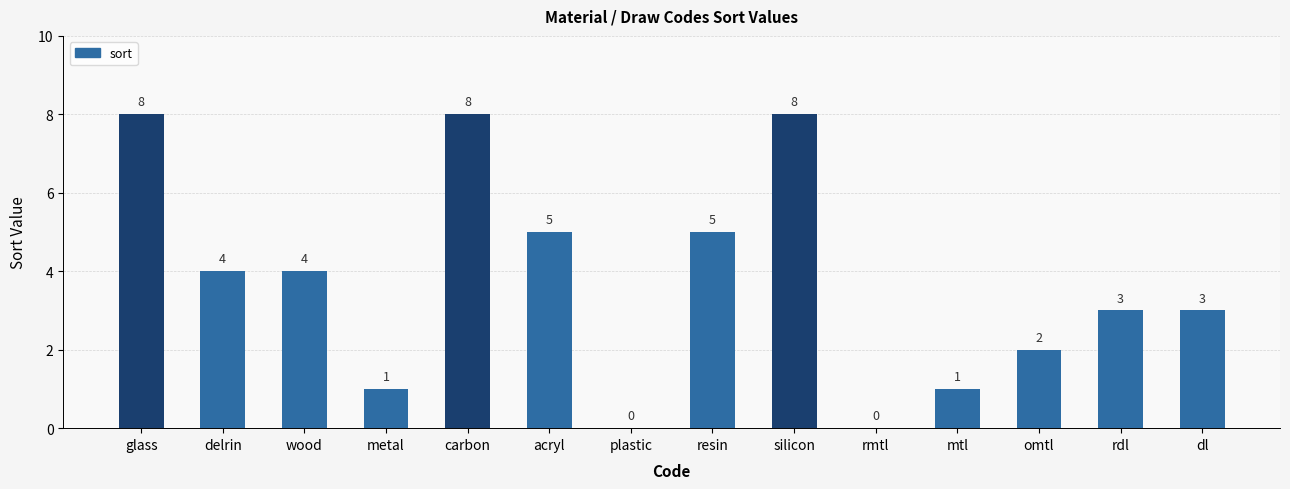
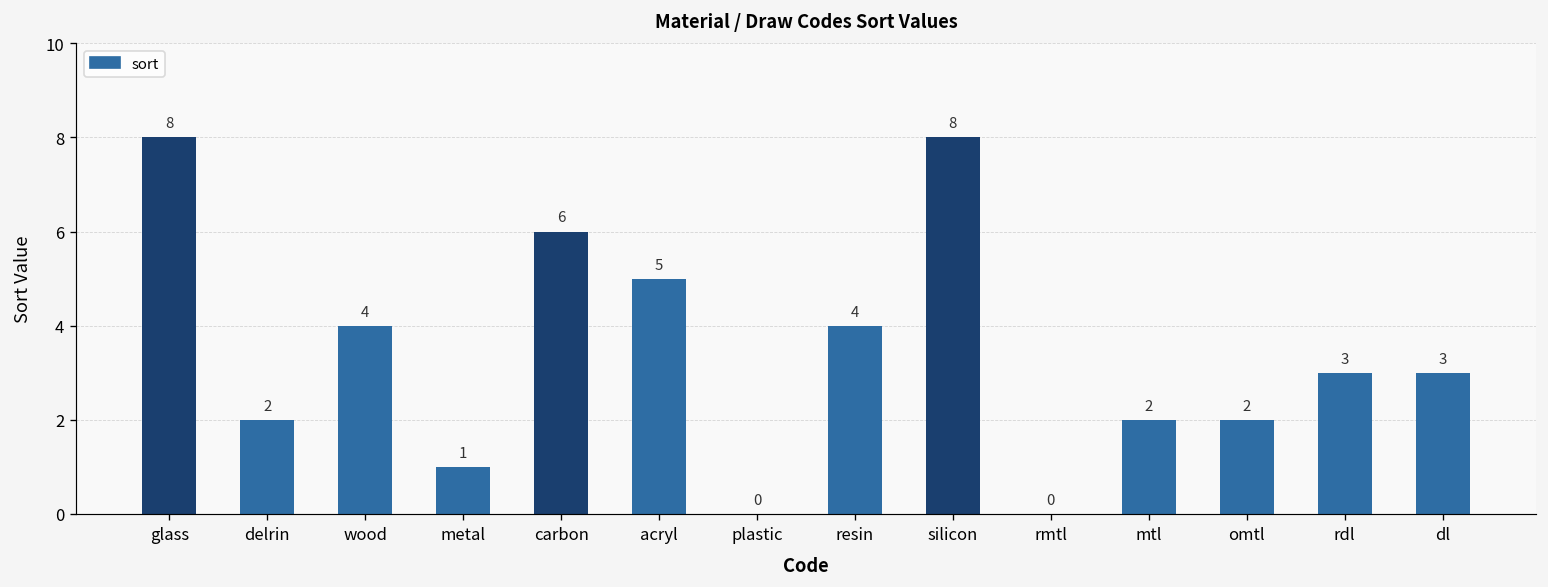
  {
    "glass": 8,
-   "delrin": 4,
+   "delrin": 2,
    "wood": 4,
    "metal": 1,
-   "carbon": 8,
+   "carbon": 6,
    "acryl": 5,
    "plastic": 0,
-   "resin": 5,
+   "resin": 4,
    "silicon": 8,
    "rmtl": 0,
-   "mtl": 1,
+   "mtl": 2,
    "omtl": 2,
    "rdl": 3,
    "dl": 3
  }
